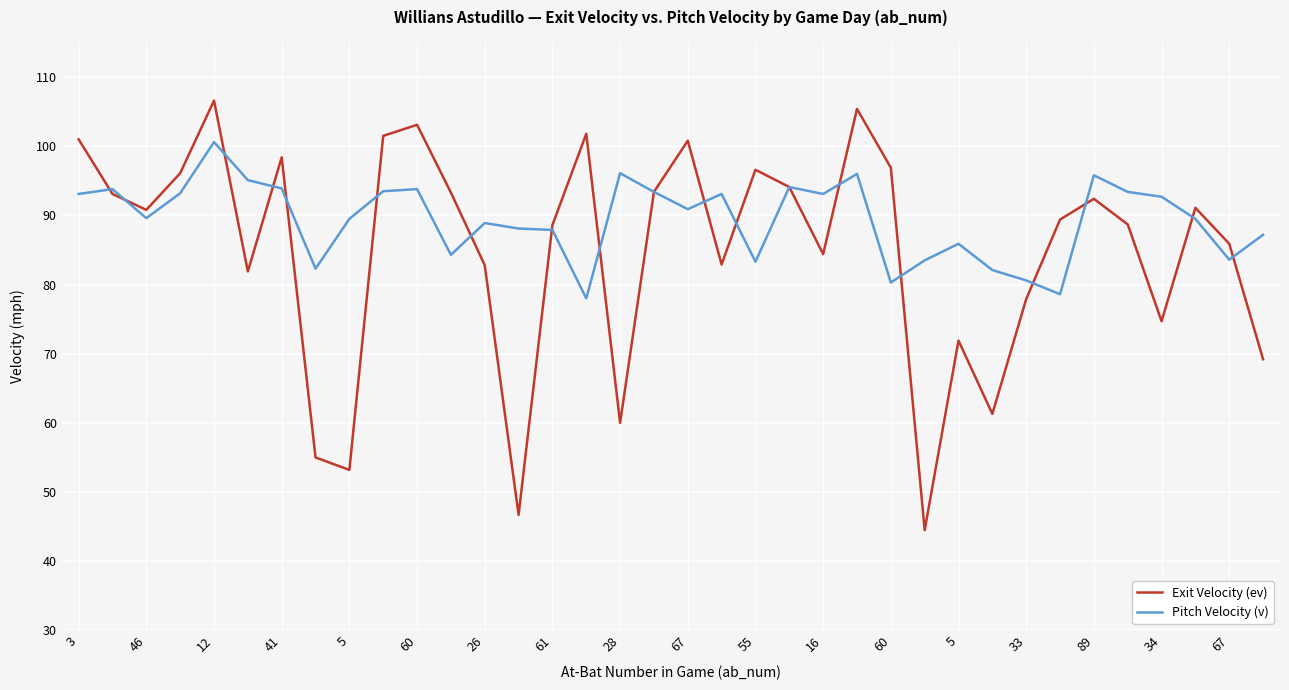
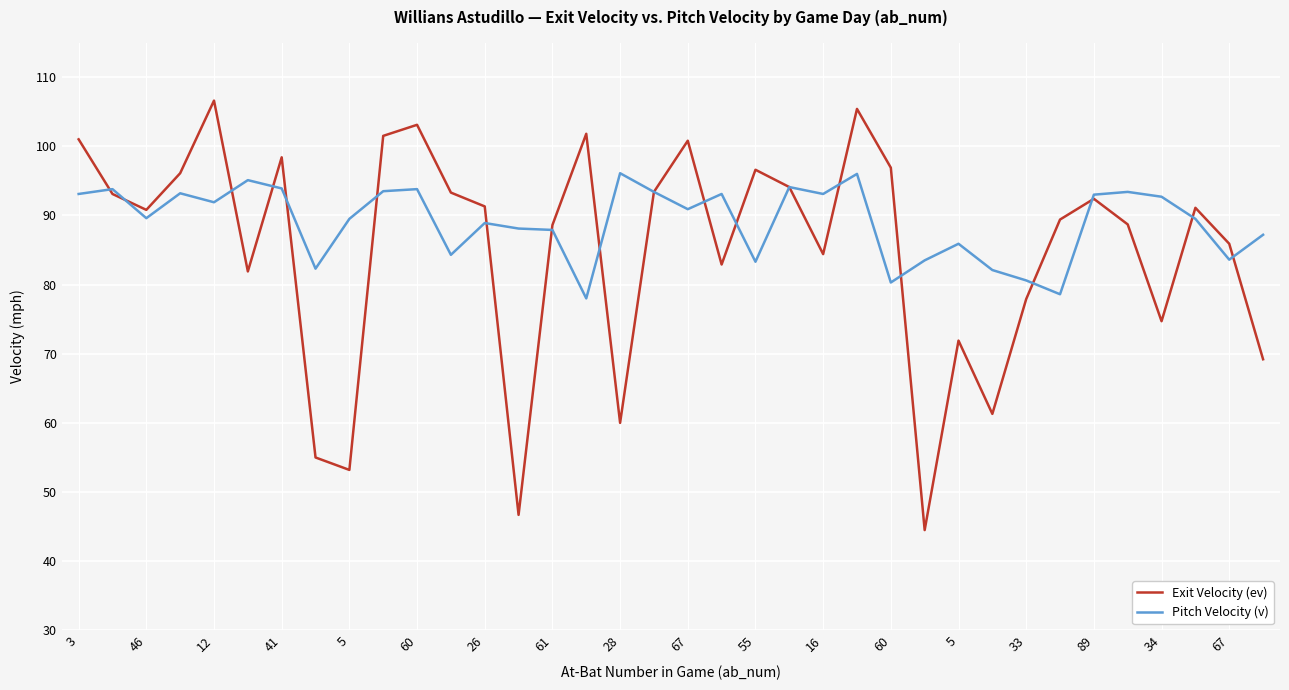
  {
    "Exit Velocity (ev)": {
      "46": 91,
      "12": 107,
      "41": 98,
-     "26": 83,
+     "26": 91,
      "61": 89,
      "28": 60,
      "55": 97,
      "16": 84,
      "89": 92,
      "34": 75
    },
    "Pitch Velocity (v)": {
      "46": 90,
-     "12": 101,
+     "12": 92,
      "41": 94,
      "26": 89,
      "61": 88,
      "28": 96,
      "55": 83,
      "16": 93,
-     "89": 96,
+     "89": 93,
      "34": 93
    }
  }
